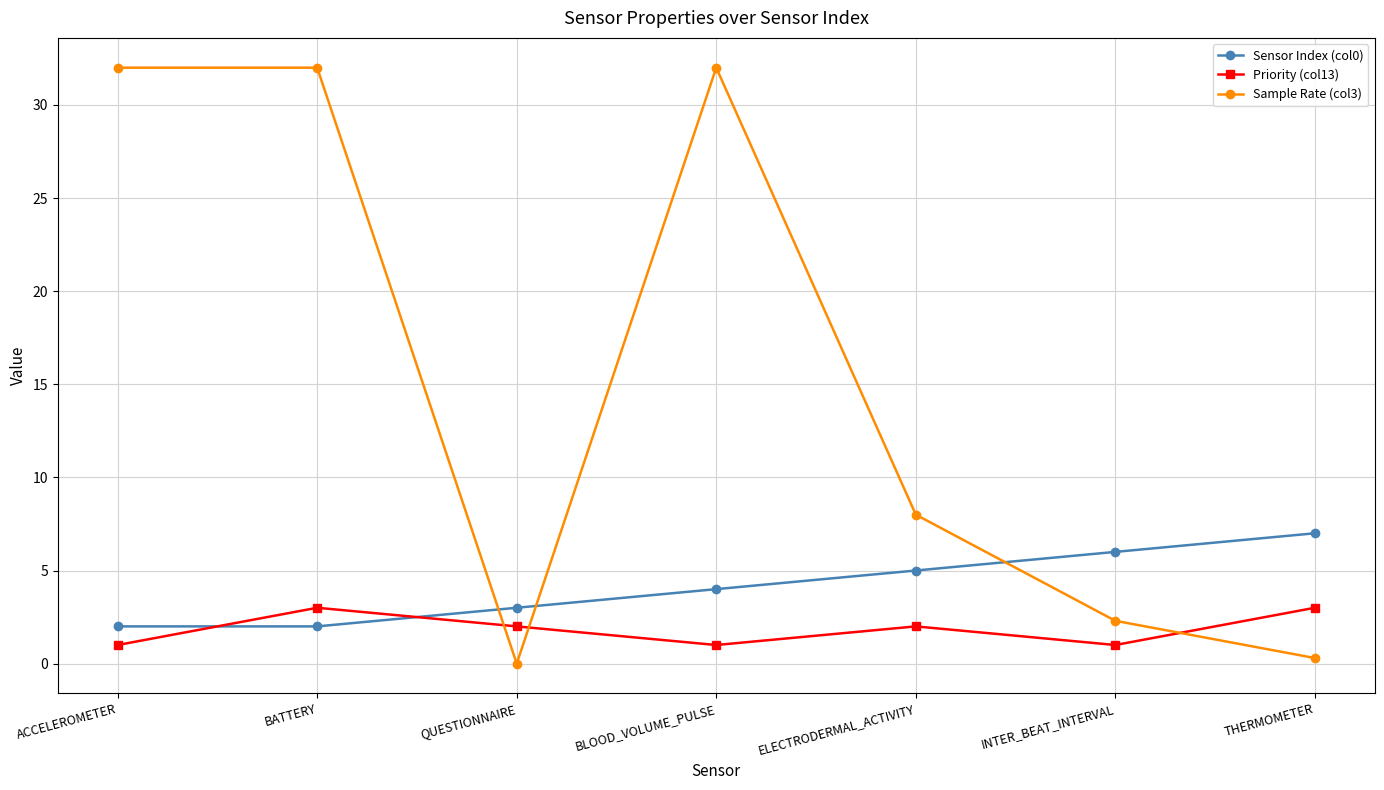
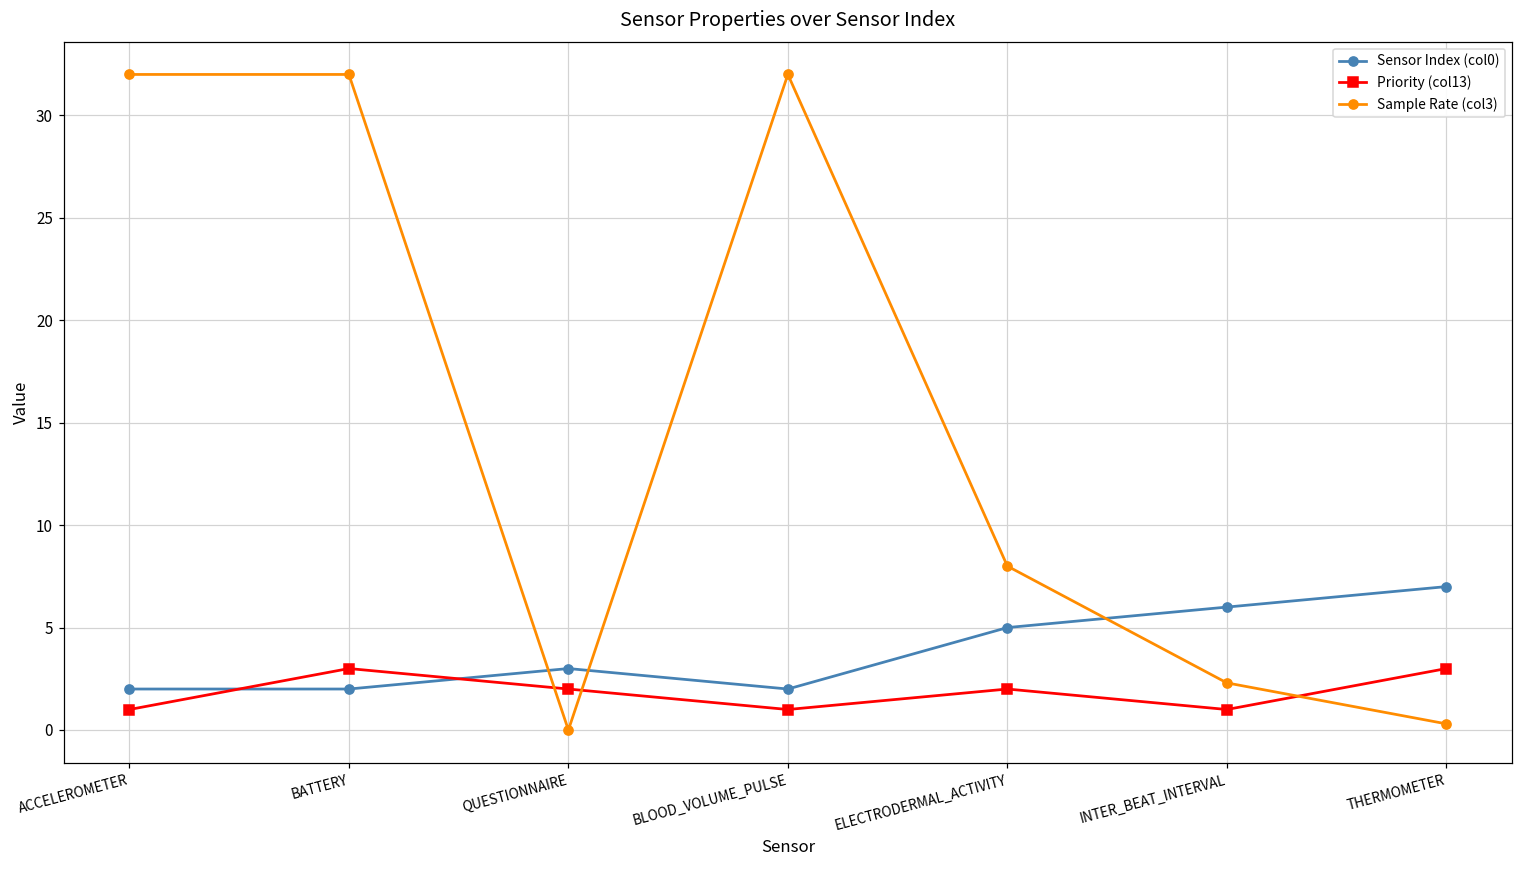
  {
    "Sensor Index (col0)": {
      "ACCELEROMETER": 2,
      "BATTERY": 2,
      "QUESTIONNAIRE": 3,
-     "BLOOD_VOLUME_PULSE": 4,
+     "BLOOD_VOLUME_PULSE": 2,
      "ELECTRODERMAL_ACTIVITY": 5,
      "INTER_BEAT_INTERVAL": 6,
      "THERMOMETER": 7
    },
    "Priority (col13)": {
      "ACCELEROMETER": 1,
      "BATTERY": 3,
      "QUESTIONNAIRE": 2,
      "BLOOD_VOLUME_PULSE": 1,
      "ELECTRODERMAL_ACTIVITY": 2,
      "INTER_BEAT_INTERVAL": 1,
      "THERMOMETER": 3
    },
    "Sample Rate (col3)": {
      "ACCELEROMETER": 32,
      "BATTERY": 32,
      "QUESTIONNAIRE": 0,
      "BLOOD_VOLUME_PULSE": 32,
      "ELECTRODERMAL_ACTIVITY": 8,
      "INTER_BEAT_INTERVAL": 2.3,
      "THERMOMETER": 0.3
    }
  }
